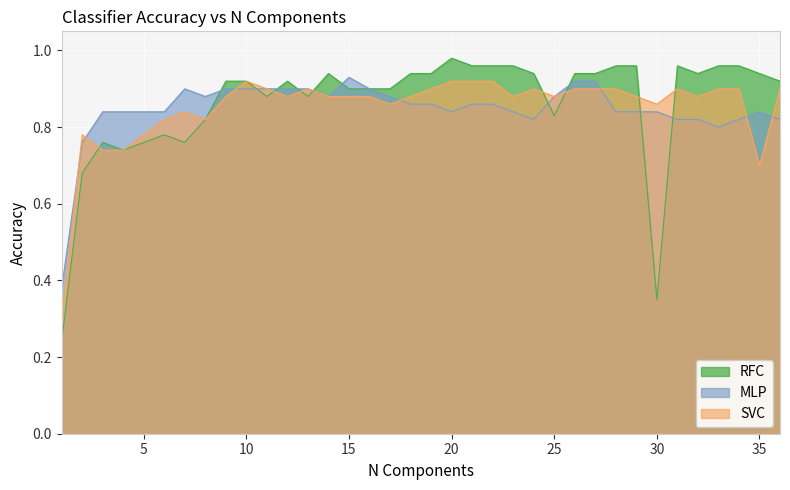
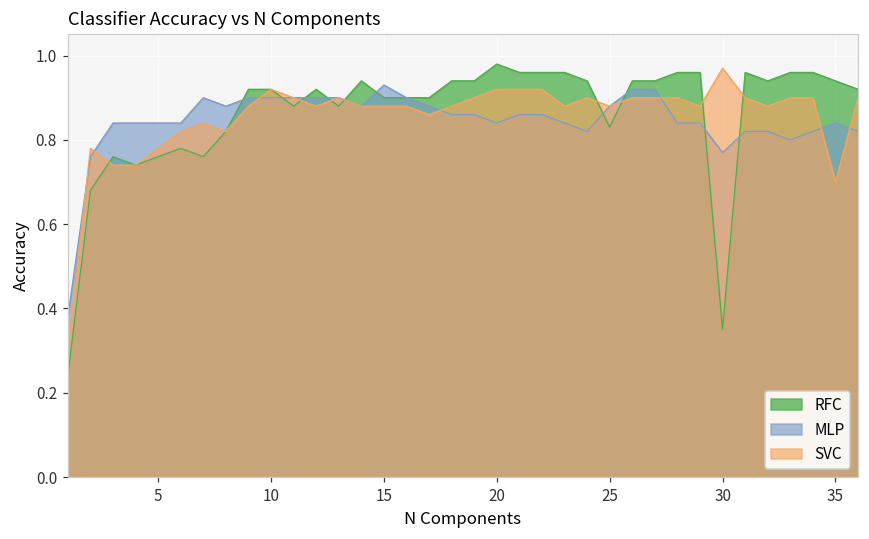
  {
    "RFC": {
      "5": 0.76,
      "15": 0.90,
      "20": 0.98,
      "25": 0.83,
      "30": 0.35,
      "35": 0.94
    },
    "MLP": {
      "5": 0.84,
      "10": 0.90,
      "15": 0.93,
      "20": 0.84,
-     "30": 0.84,
+     "30": 0.77,
      "35": 0.84
    },
    "SVC": {
      "5": 0.78,
      "15": 0.88,
      "20": 0.92,
-     "30": 0.86,
+     "30": 0.97,
      "35": 0.70
    }
  }
